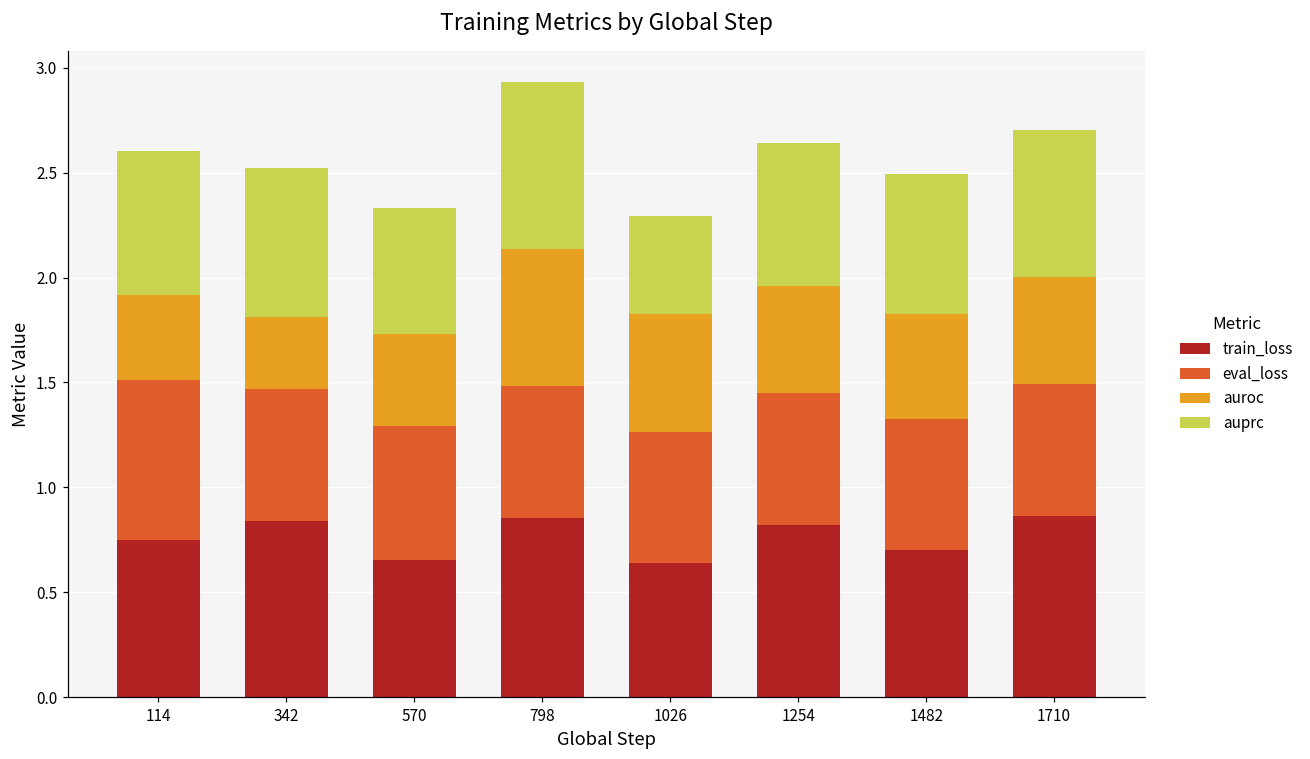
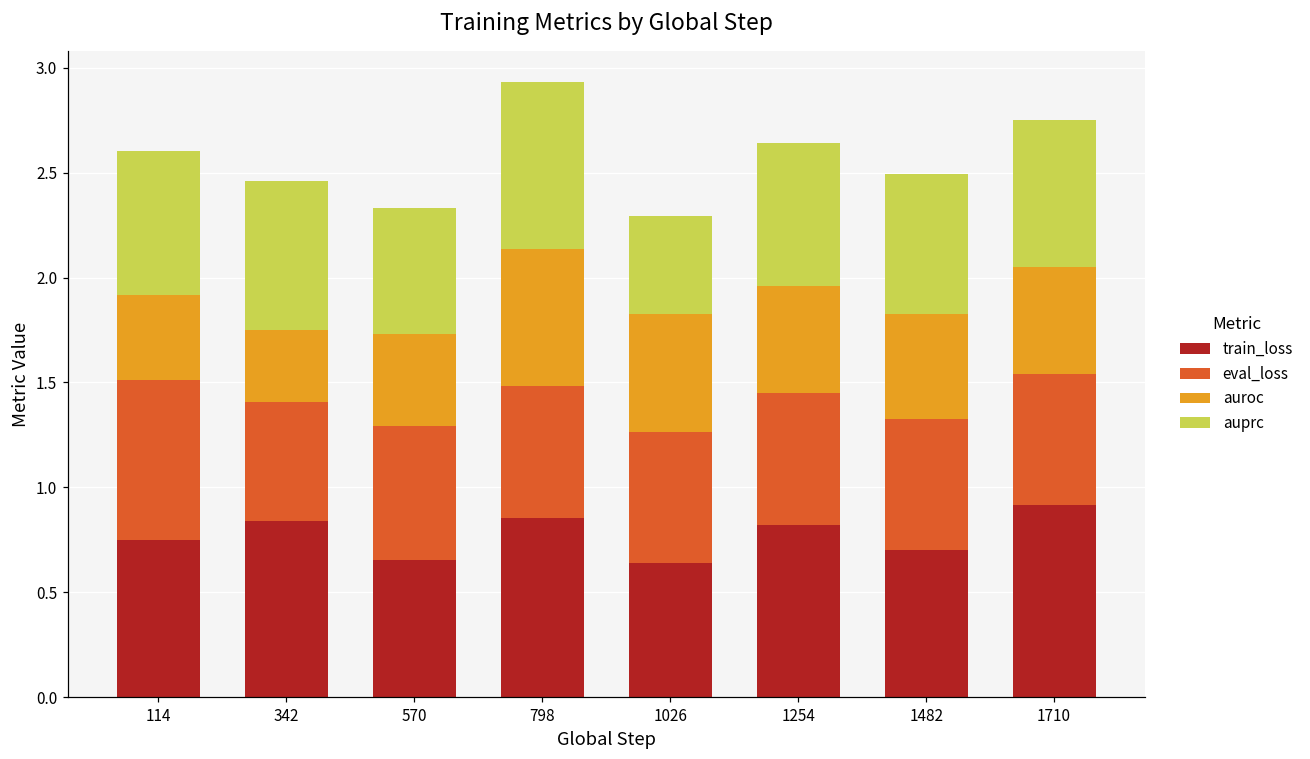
  {
    "train_loss": {
      "114": 0.75,
      "342": 0.84,
      "570": 0.65,
      "798": 0.85,
      "1026": 0.64,
      "1254": 0.82,
      "1482": 0.70,
-     "1710": 0.86
+     "1710": 0.91
    },
    "eval_loss": {
      "114": 0.76,
-     "342": 0.63,
+     "342": 0.57,
      "570": 0.64,
      "798": 0.63,
      "1026": 0.63,
      "1254": 0.63,
      "1482": 0.63,
      "1710": 0.63
    },
    "auroc": {
      "114": 0.41,
      "342": 0.34,
      "570": 0.44,
      "798": 0.65,
      "1026": 0.56,
      "1254": 0.51,
      "1482": 0.50,
      "1710": 0.51
    },
    "auprc": {
      "114": 0.68,
      "342": 0.71,
      "570": 0.60,
      "798": 0.80,
      "1026": 0.47,
      "1254": 0.68,
      "1482": 0.67,
      "1710": 0.70
    }
  }
